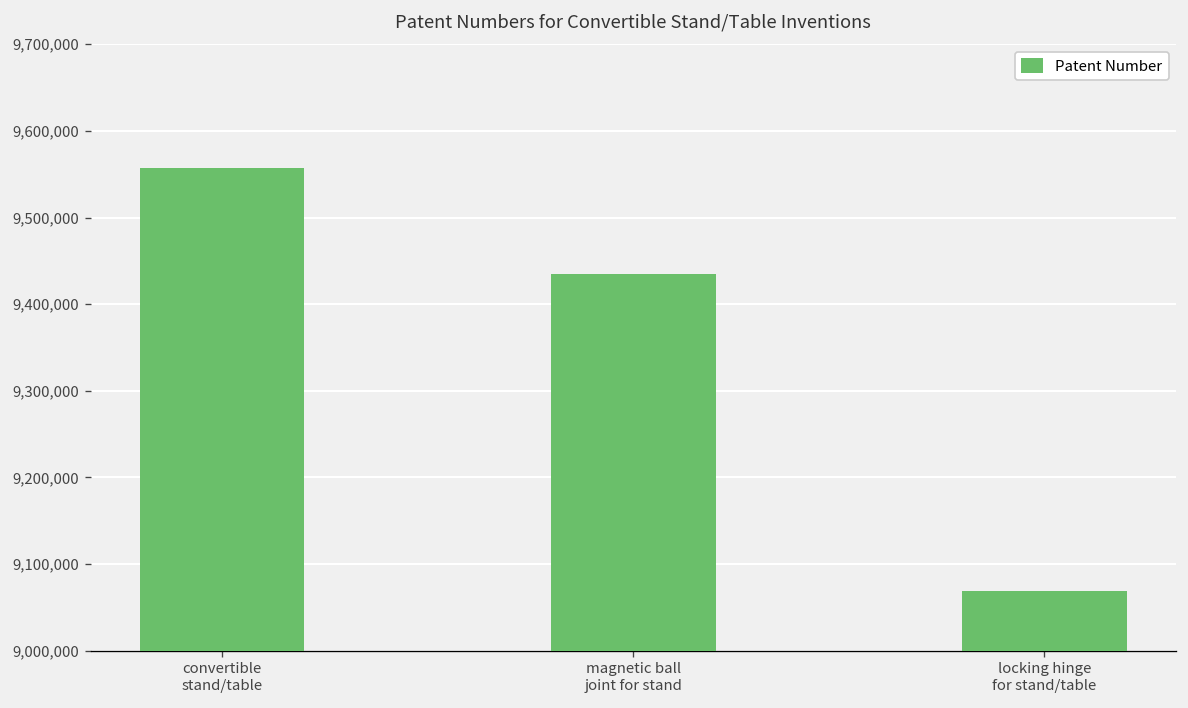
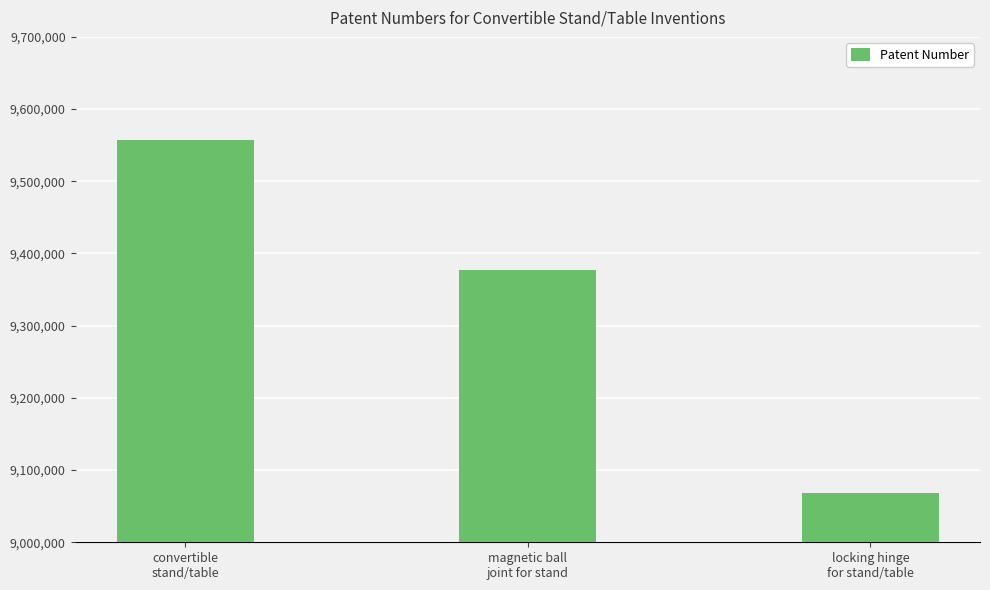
  {
    "convertible stand/table": "9,560,000",
-   "magnetic ball joint for stand": "9,440,000",
+   "magnetic ball joint for stand": "9,380,000",
    "locking hinge for stand/table": "9,070,000"
  }
